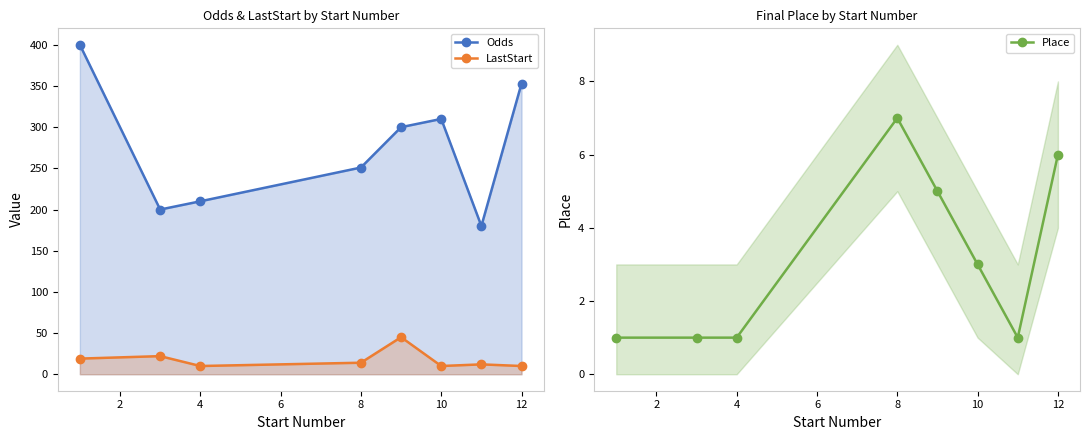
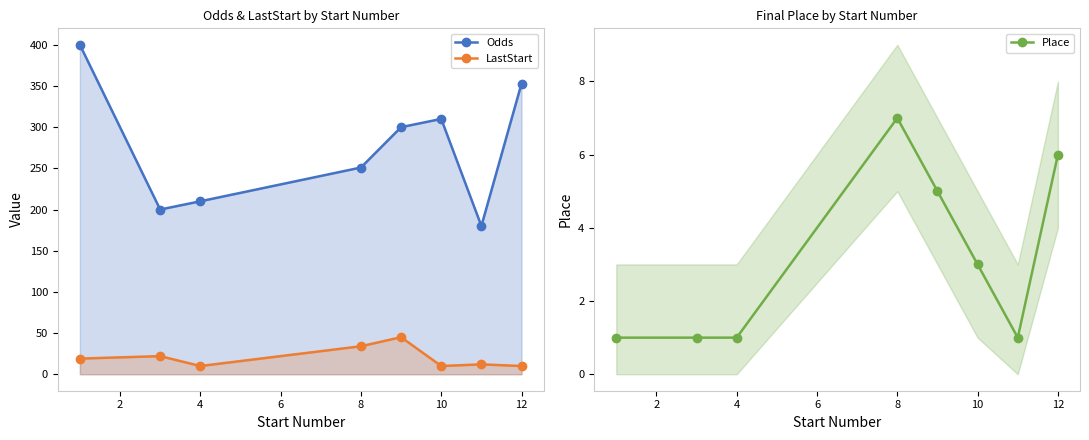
  {
    "Odds & LastStart by Start Number": {
      "Odds": {
        "4": 210,
        "8": 250,
        "10": 310,
        "12": 350
      },
      "LastStart": {
        "4": 10,
-       "8": 10,
+       "8": 30,
        "10": 10,
        "12": 10
      }
    }
  }
